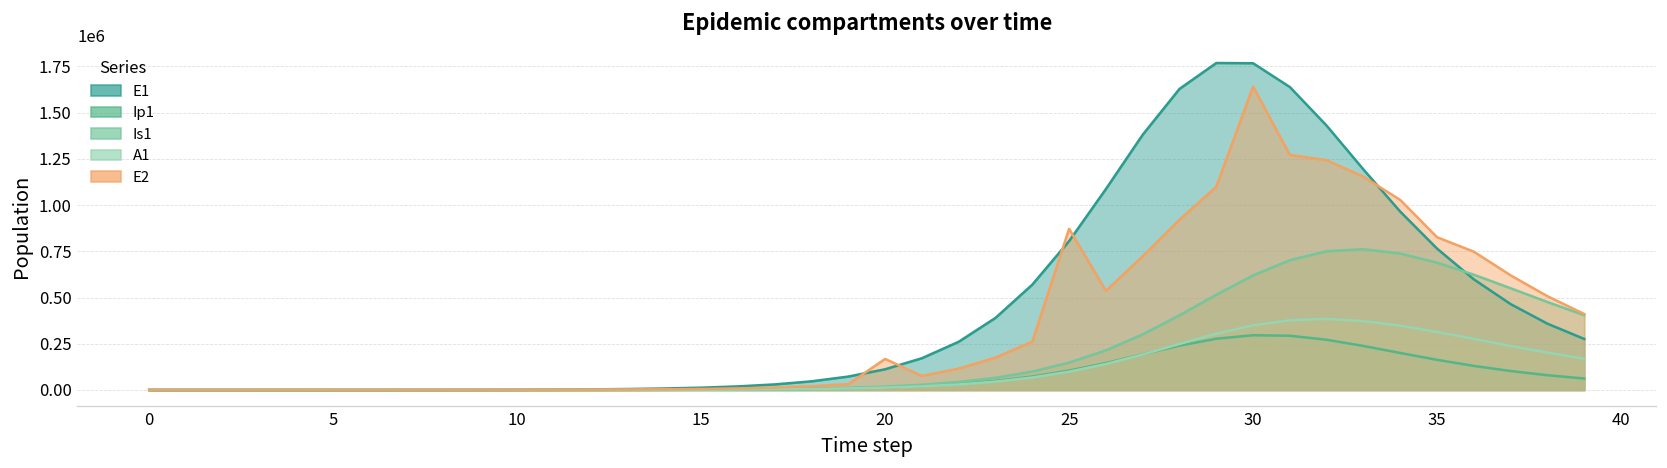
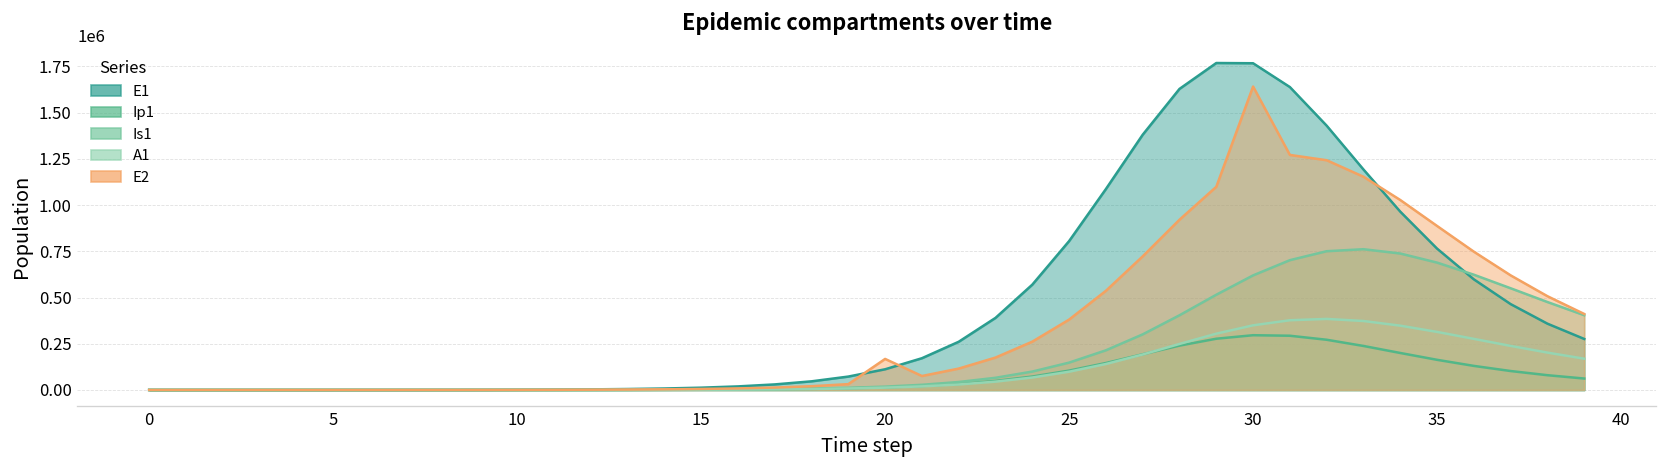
  {
    "E2": {
      "20": 170000,
-     "25": 870000,
+     "25": 380000,
      "30": 1640000,
-     "35": 830000
+     "35": 890000
    }
  }
